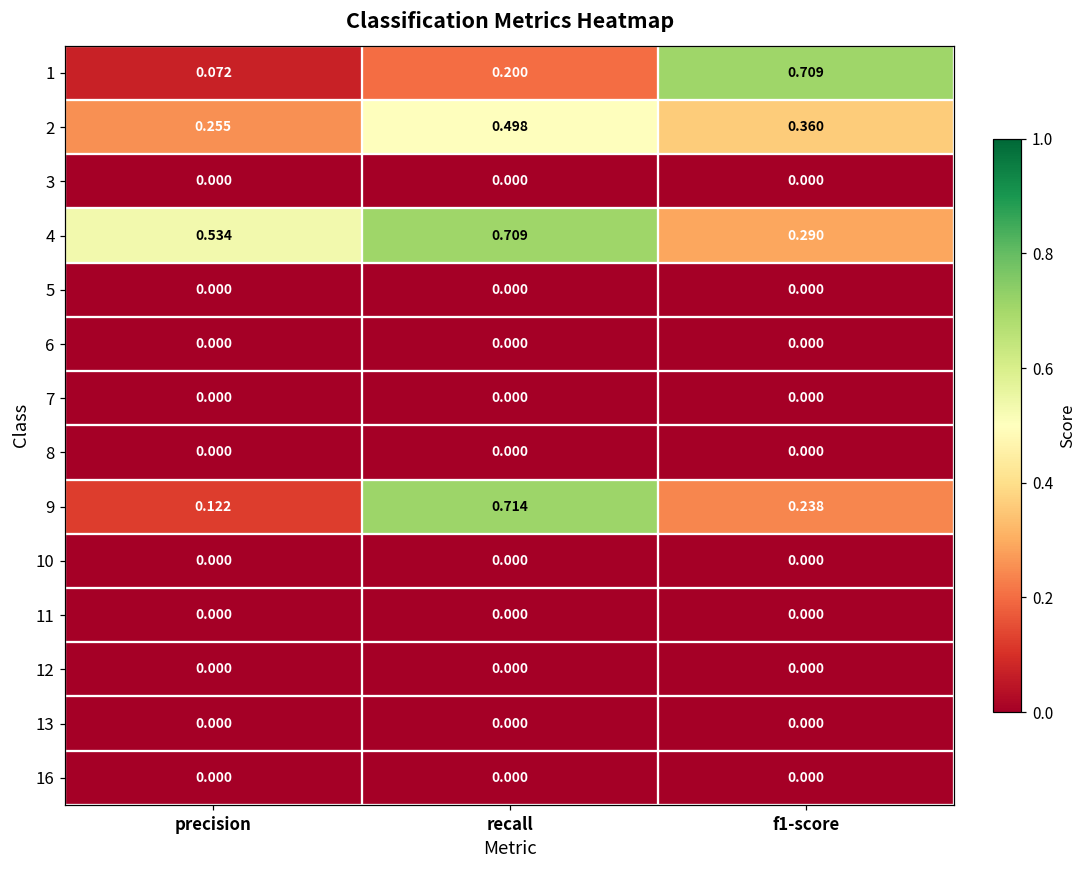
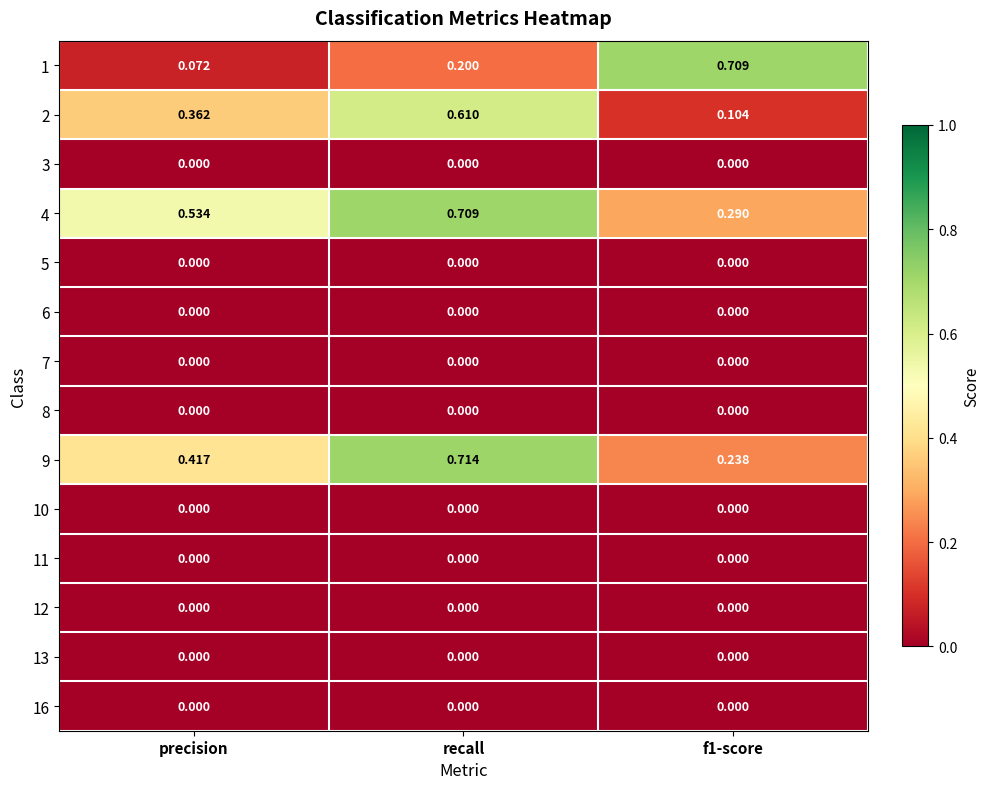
  {
    "1": {
      "precision": 0.072,
      "recall": 0.200,
      "f1-score": 0.709
    },
    "2": {
-     "precision": 0.255,
-     "recall": 0.498,
-     "f1-score": 0.360
+     "precision": 0.362,
+     "recall": 0.610,
+     "f1-score": 0.104
    },
    "3": {
      "precision": 0.000,
      "recall": 0.000,
      "f1-score": 0.000
    },
    "4": {
      "precision": 0.534,
      "recall": 0.709,
      "f1-score": 0.290
    },
    "5": {
      "precision": 0.000,
      "recall": 0.000,
      "f1-score": 0.000
    },
    "6": {
      "precision": 0.000,
      "recall": 0.000,
      "f1-score": 0.000
    },
    "7": {
      "precision": 0.000,
      "recall": 0.000,
      "f1-score": 0.000
    },
    "8": {
      "precision": 0.000,
      "recall": 0.000,
      "f1-score": 0.000
    },
    "9": {
-     "precision": 0.122,
+     "precision": 0.417,
      "recall": 0.714,
      "f1-score": 0.238
    },
    "10": {
      "precision": 0.000,
      "recall": 0.000,
      "f1-score": 0.000
    },
    "11": {
      "precision": 0.000,
      "recall": 0.000,
      "f1-score": 0.000
    },
    "12": {
      "precision": 0.000,
      "recall": 0.000,
      "f1-score": 0.000
    },
    "13": {
      "precision": 0.000,
      "recall": 0.000,
      "f1-score": 0.000
    },
    "16": {
      "precision": 0.000,
      "recall": 0.000,
      "f1-score": 0.000
    }
  }
